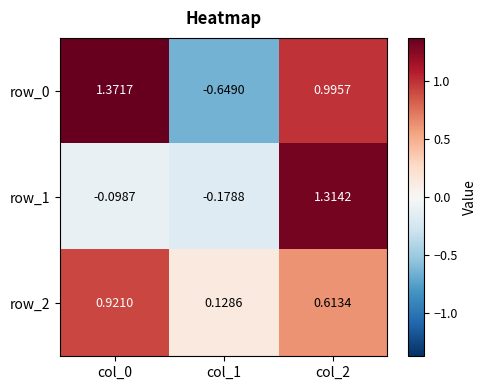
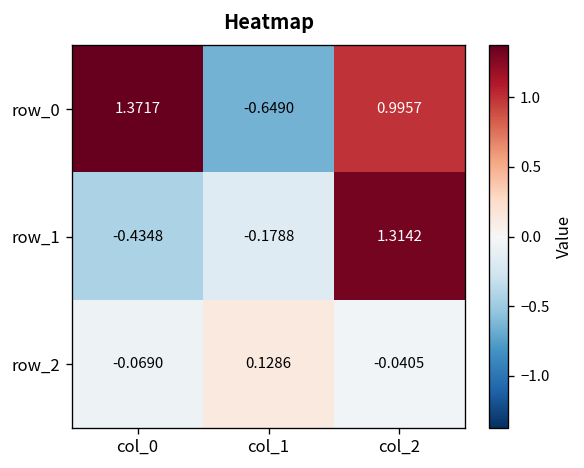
  {
    "row_0": {
      "col_0": 1.3717,
      "col_1": -0.6490,
      "col_2": 0.9957
    },
    "row_1": {
-     "col_0": -0.0987,
+     "col_0": -0.4348,
      "col_1": -0.1788,
      "col_2": 1.3142
    },
    "row_2": {
-     "col_0": 0.9210,
+     "col_0": -0.0690,
      "col_1": 0.1286,
-     "col_2": 0.6134
+     "col_2": -0.0405
    }
  }
